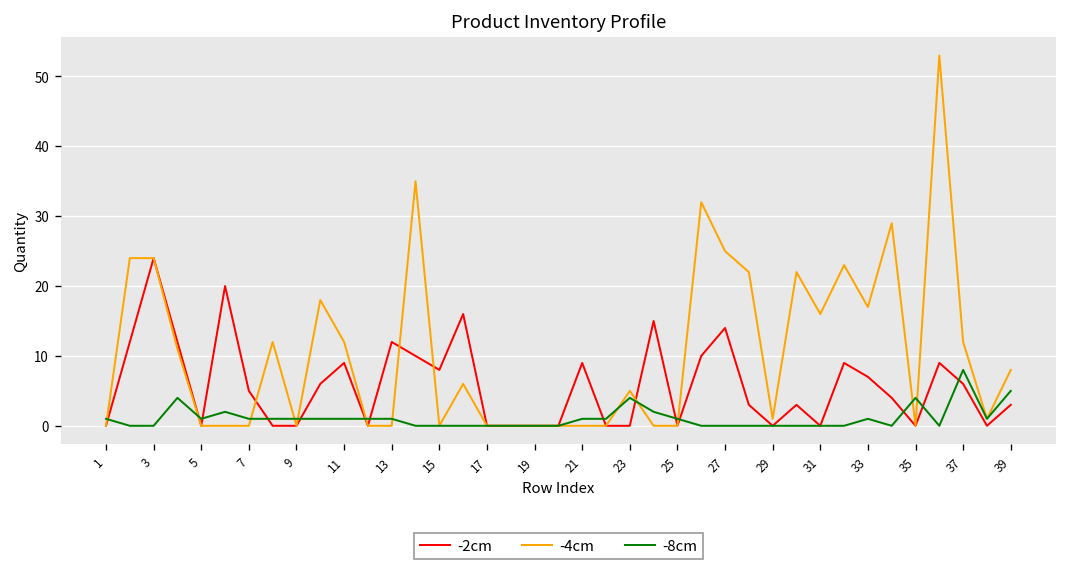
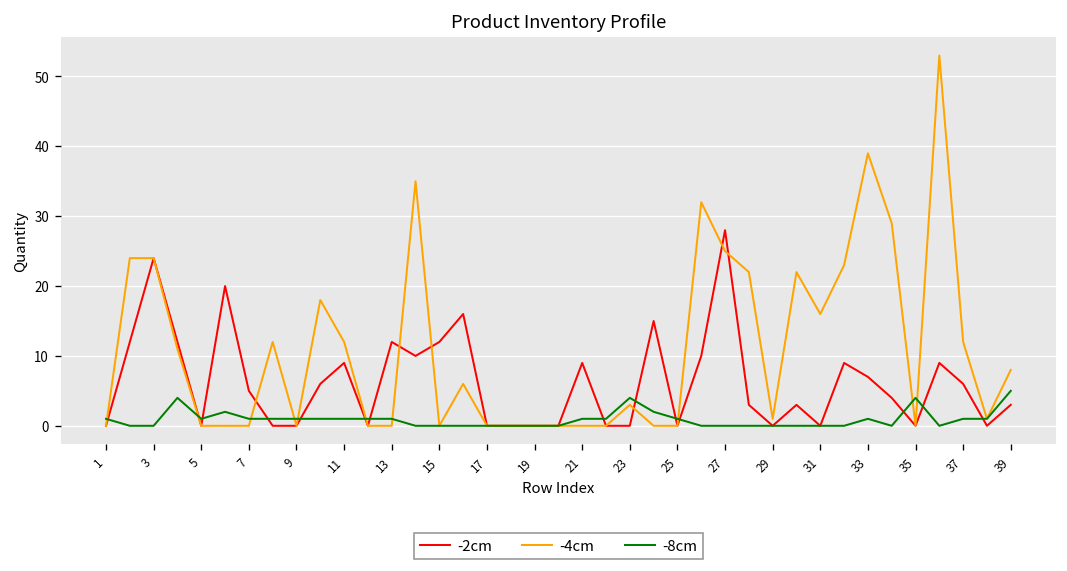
  {
    "-2cm": {
      "7": 5,
      "11": 9,
      "13": 12,
-     "15": 8,
+     "15": 12,
      "21": 9,
      "23": 0,
-     "27": 14,
+     "27": 28,
      "33": 7,
      "37": 6,
      "39": 3
    },
    "-4cm": {
      "7": 0,
      "11": 12,
      "13": 0,
      "21": 0,
-     "23": 5,
+     "23": 3,
      "27": 25,
      "29": 1,
      "31": 16,
-     "33": 17,
+     "33": 39,
      "37": 12,
      "39": 8
    },
    "-8cm": {
      "1": 1,
      "3": 0,
      "5": 1,
      "7": 1,
      "9": 1,
      "11": 1,
      "13": 1,
      "21": 1,
      "23": 4,
      "25": 1,
      "27": 0,
      "33": 1,
      "35": 4,
-     "37": 8,
+     "37": 1,
      "39": 5
    }
  }
